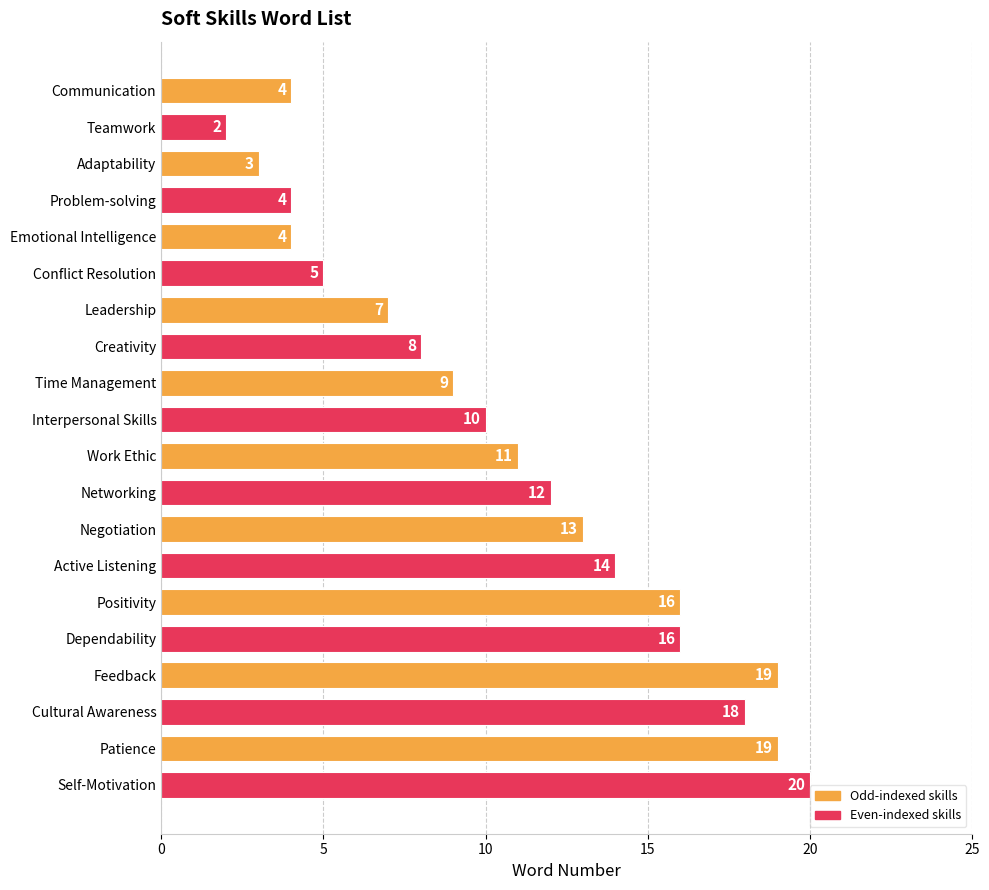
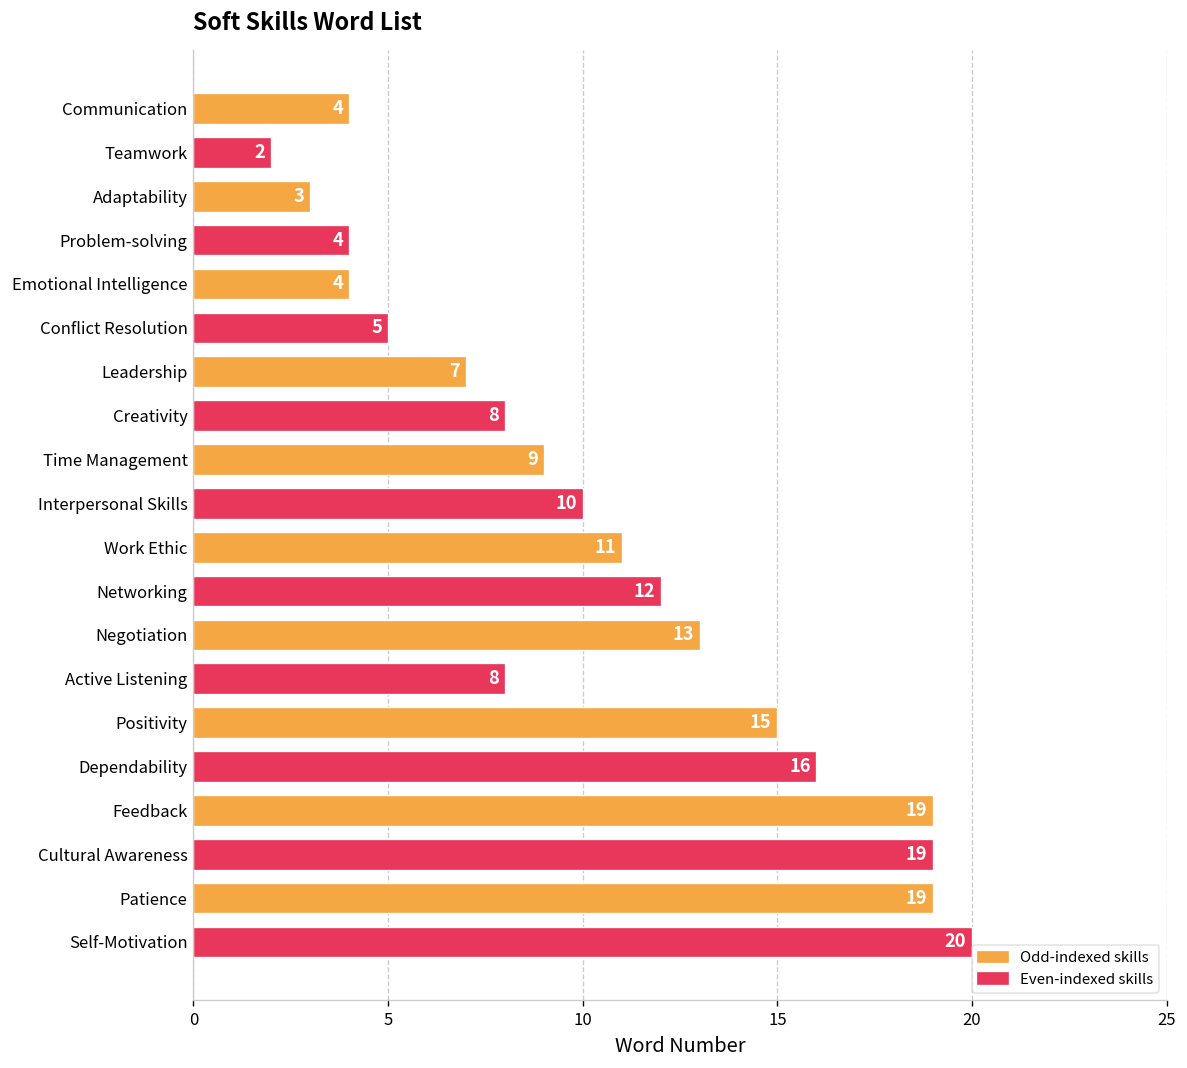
  {
    "Communication": 4,
    "Teamwork": 2,
    "Adaptability": 3,
    "Problem-solving": 4,
    "Emotional Intelligence": 4,
    "Conflict Resolution": 5,
    "Leadership": 7,
    "Creativity": 8,
    "Time Management": 9,
    "Interpersonal Skills": 10,
    "Work Ethic": 11,
    "Networking": 12,
    "Negotiation": 13,
-   "Active Listening": 14,
-   "Positivity": 16,
+   "Active Listening": 8,
+   "Positivity": 15,
    "Dependability": 16,
    "Feedback": 19,
-   "Cultural Awareness": 18,
+   "Cultural Awareness": 19,
    "Patience": 19,
    "Self-Motivation": 20
  }
